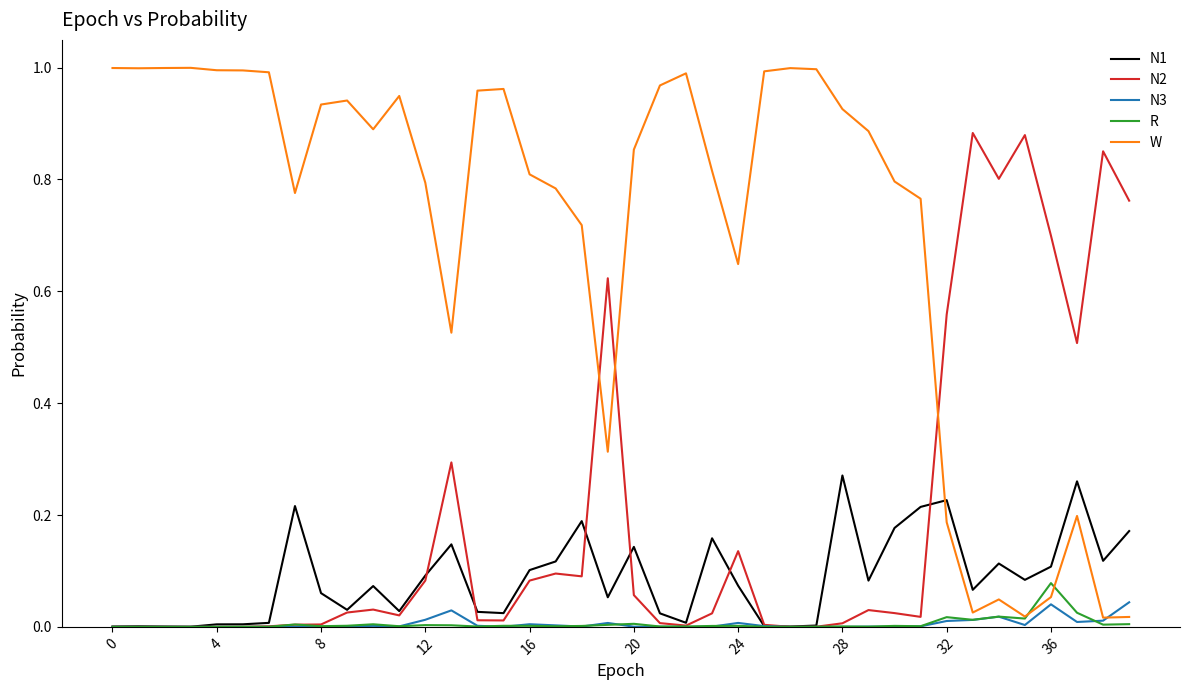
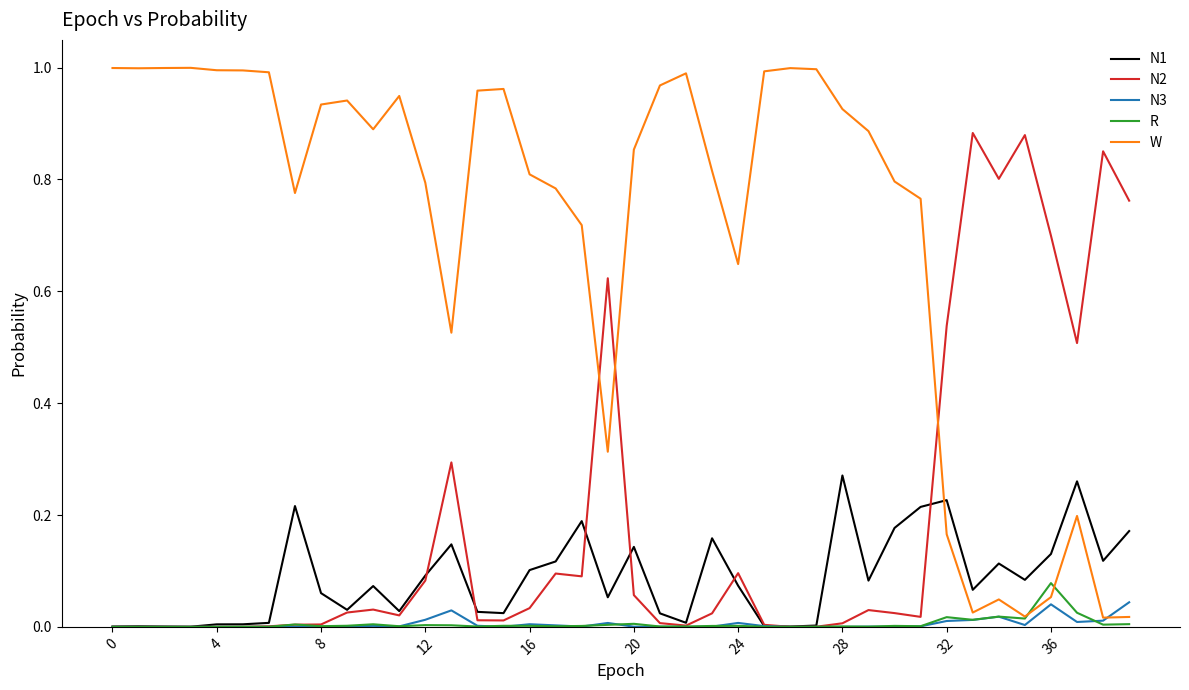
  {
    "N1": {
      "8": 0.06,
      "12": 0.09,
      "16": 0.10,
      "20": 0.14,
      "24": 0.07,
      "28": 0.27,
      "32": 0.23,
-     "36": 0.11
+     "36": 0.13
    },
    "N2": {
      "12": 0.08,
-     "16": 0.08,
+     "16": 0.03,
      "20": 0.06,
-     "24": 0.14,
+     "24": 0.10,
      "28": 0.01,
-     "32": 0.56,
+     "32": 0.54,
      "36": 0.70
    },
    "N3": {
      "12": 0.01,
      "20": 0.00,
      "24": 0.01,
      "32": 0.01,
      "36": 0.04
    },
    "R": {
      "12": 0.00,
      "20": 0.01,
      "24": 0.00,
      "32": 0.02,
      "36": 0.08
    },
    "W": {
      "0": 1.00,
      "4": 1.00,
      "8": 0.93,
      "12": 0.79,
      "16": 0.81,
      "20": 0.85,
      "24": 0.65,
      "28": 0.93,
-     "32": 0.19,
+     "32": 0.17,
      "36": 0.05
    }
  }
